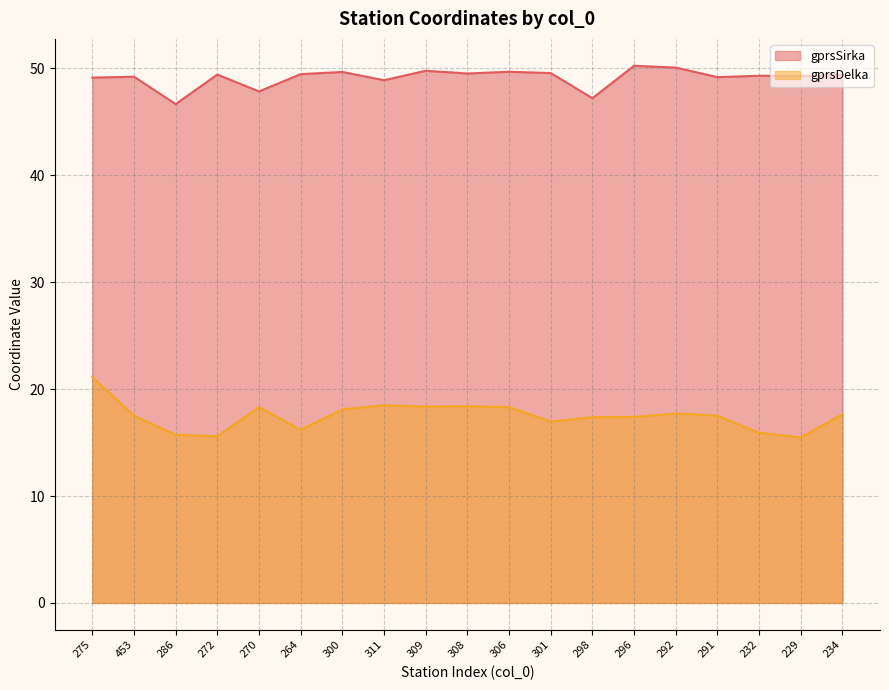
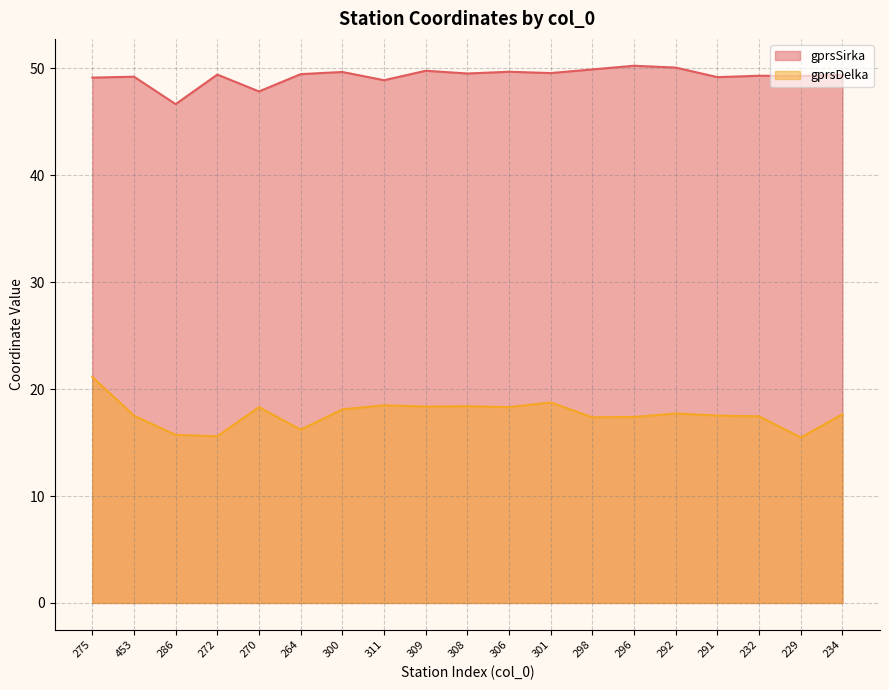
  {
    "gprsSirka": {
      "275": 49.1,
      "453": 49.2,
      "286": 46.7,
      "272": 49.4,
      "270": 47.9,
      "264": 49.5,
      "300": 49.7,
      "311": 48.9,
      "309": 49.8,
      "308": 49.5,
      "306": 49.7,
      "301": 49.6,
-     "298": 47.2,
+     "298": 49.9,
      "296": 50.3,
      "292": 50.1,
      "291": 49.2,
      "232": 49.3
    },
    "gprsDelka": {
      "275": 21.1,
      "453": 17.5,
      "286": 15.7,
      "272": 15.6,
      "270": 18.3,
      "264": 16.2,
      "300": 18.1,
      "311": 18.5,
      "309": 18.4,
      "308": 18.4,
      "306": 18.3,
-     "301": 17.0,
+     "301": 18.8,
      "298": 17.4,
      "296": 17.4,
      "292": 17.7,
      "291": 17.5,
-     "232": 15.9,
+     "232": 17.5,
      "229": 15.5,
      "234": 17.7
    }
  }
